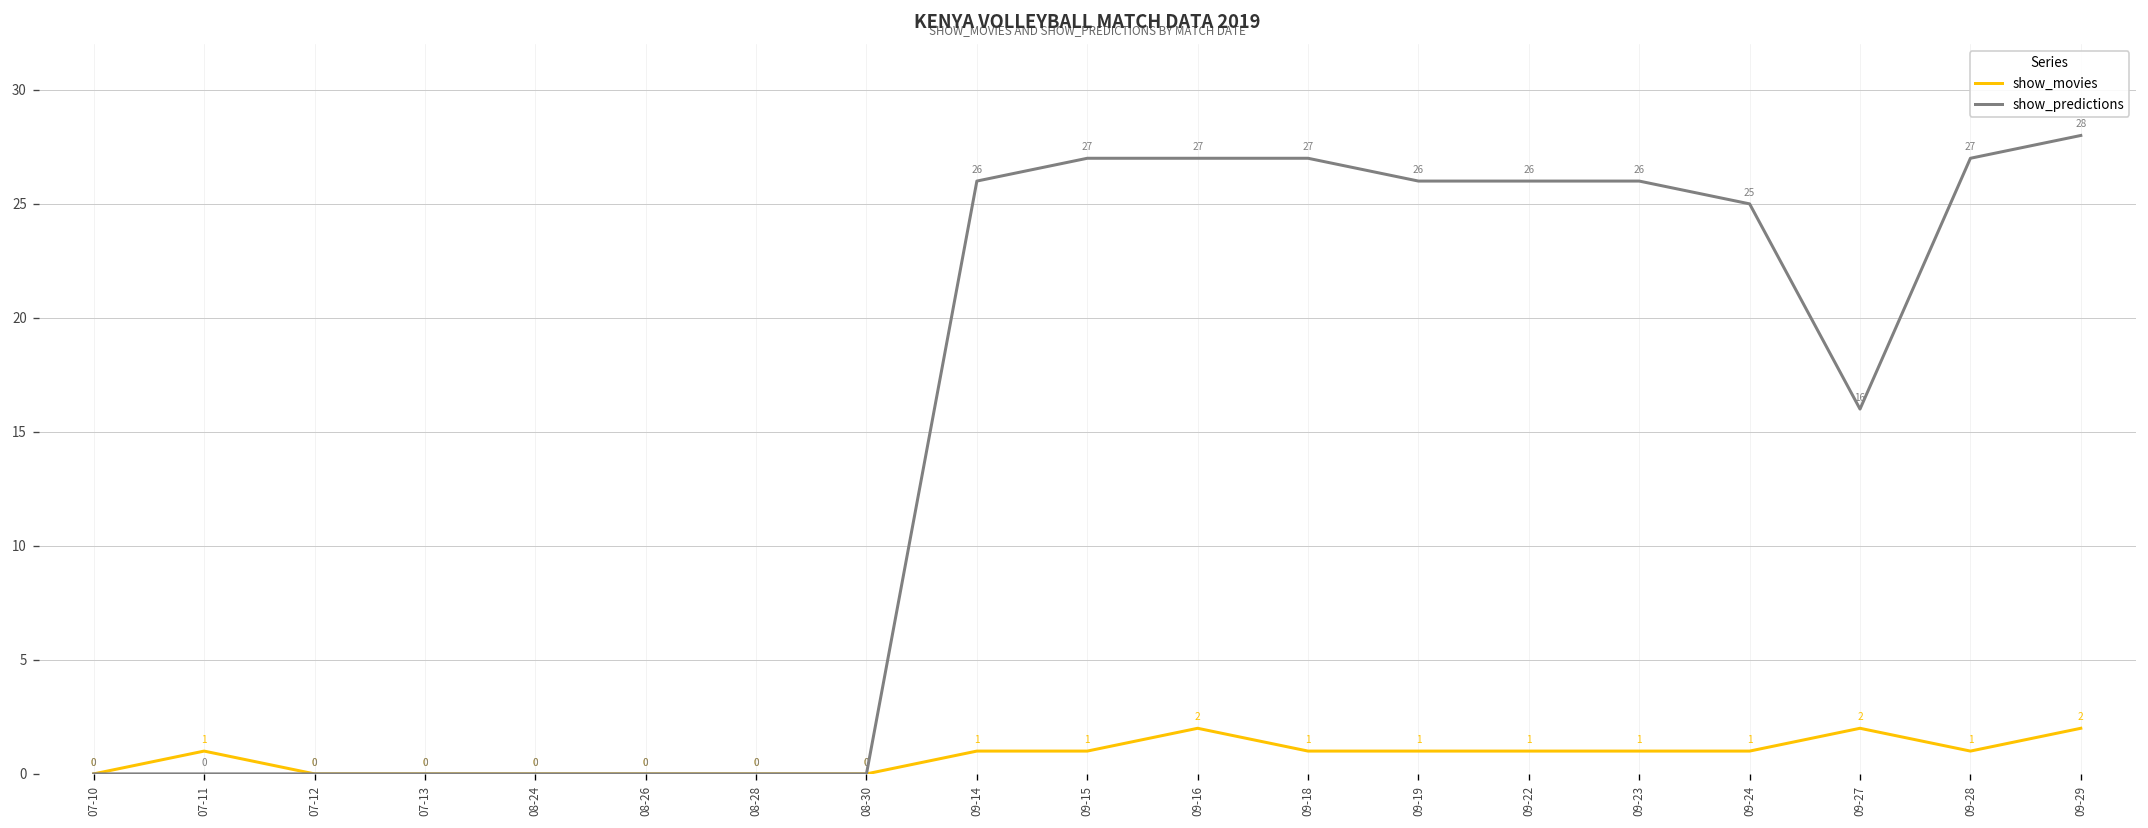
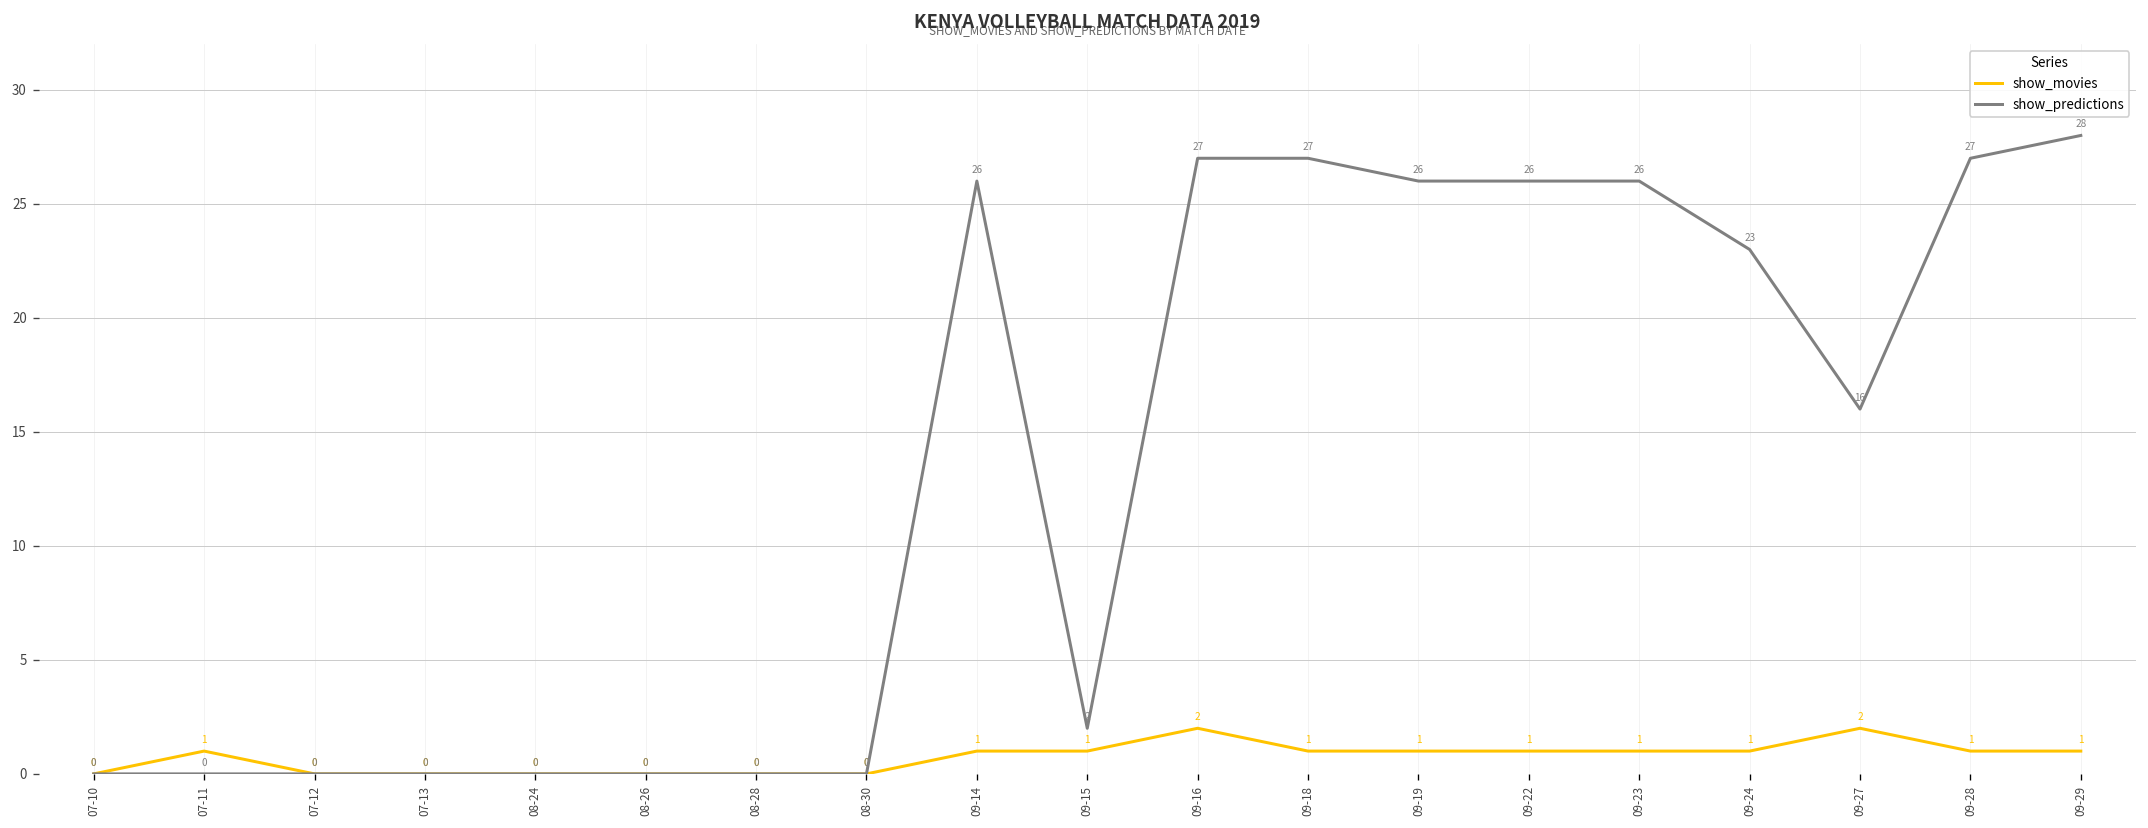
  {
    "show_movies": {
      "07-11": 1,
      "09-14": 1,
      "09-15": 1,
      "09-16": 2,
      "09-18": 1,
      "09-19": 1,
      "09-22": 1,
      "09-23": 1,
      "09-24": 1,
      "09-27": 2,
      "09-28": 1,
-     "09-29": 2
+     "09-29": 1
    },
    "show_predictions": {
      "07-11": 0,
      "09-14": 26,
-     "09-15": 27,
+     "09-15": 2,
      "09-16": 27,
      "09-18": 27,
      "09-19": 26,
      "09-22": 26,
      "09-23": 26,
-     "09-24": 25,
+     "09-24": 23,
      "09-27": 16,
      "09-28": 27,
      "09-29": 28
    }
  }
